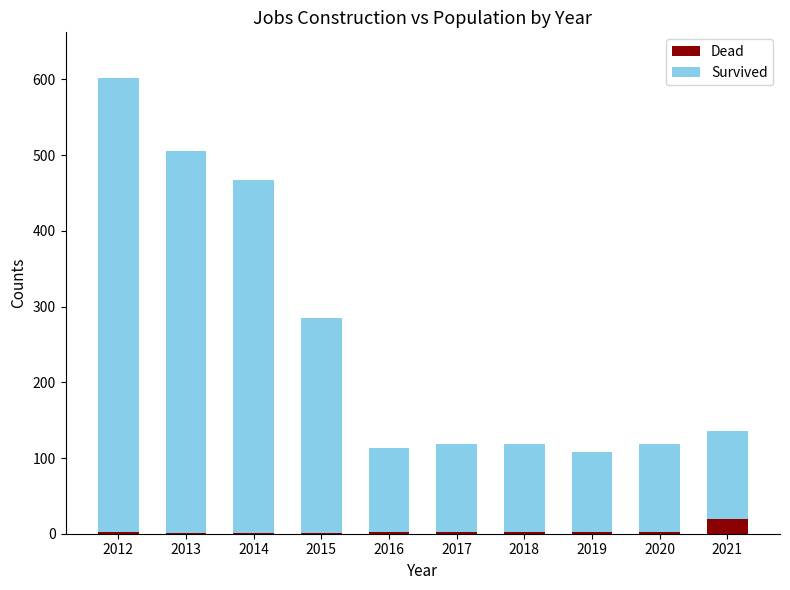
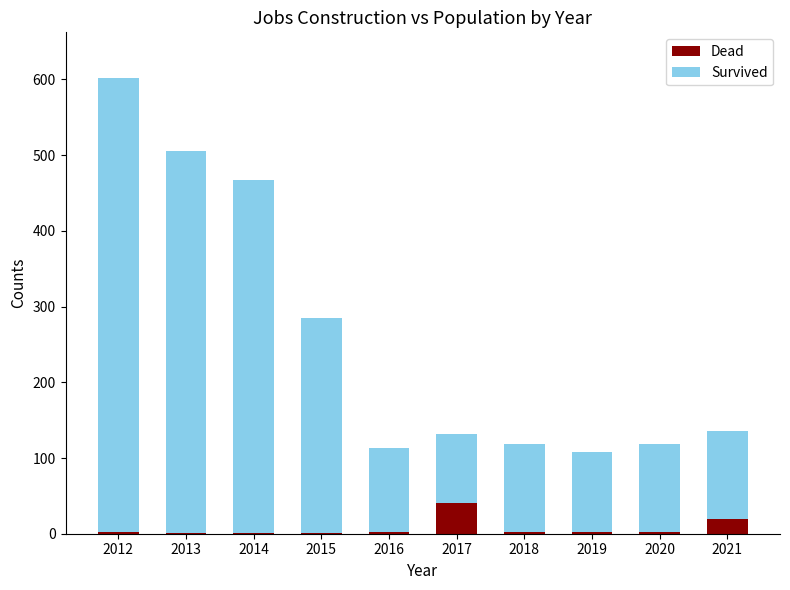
  {
    "Dead": {
-     "2017": 0,
+     "2017": 40,
      "2021": 20
    },
    "Survived": {
      "2012": 600,
      "2013": 510,
      "2014": 470,
      "2015": 280,
      "2016": 110,
-     "2017": 120,
+     "2017": 90,
      "2018": 120,
      "2019": 110,
      "2020": 120,
      "2021": 120
    }
  }
